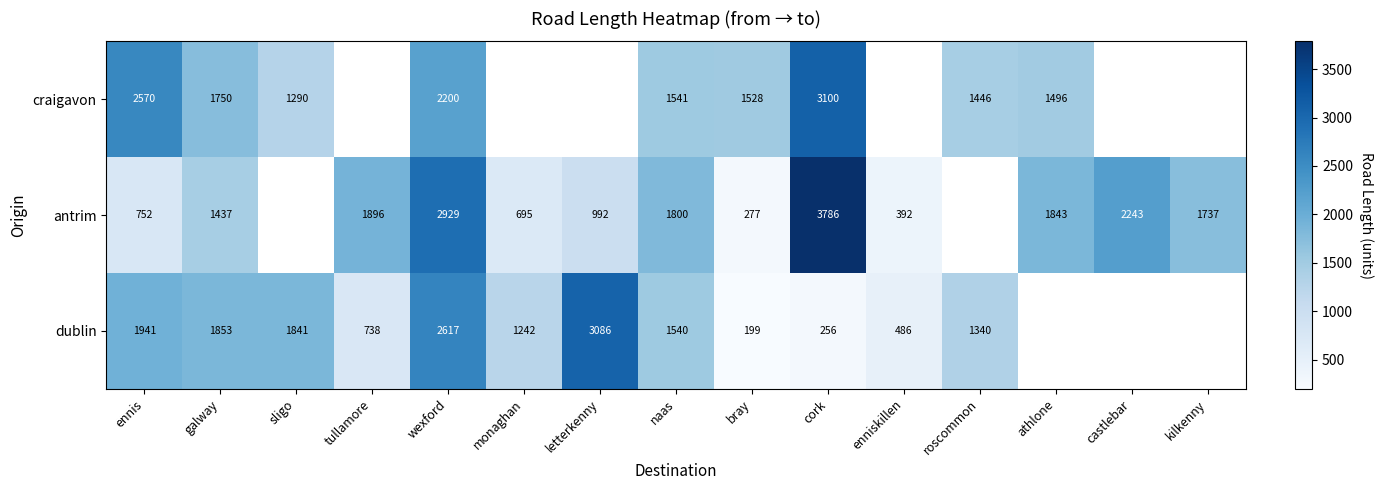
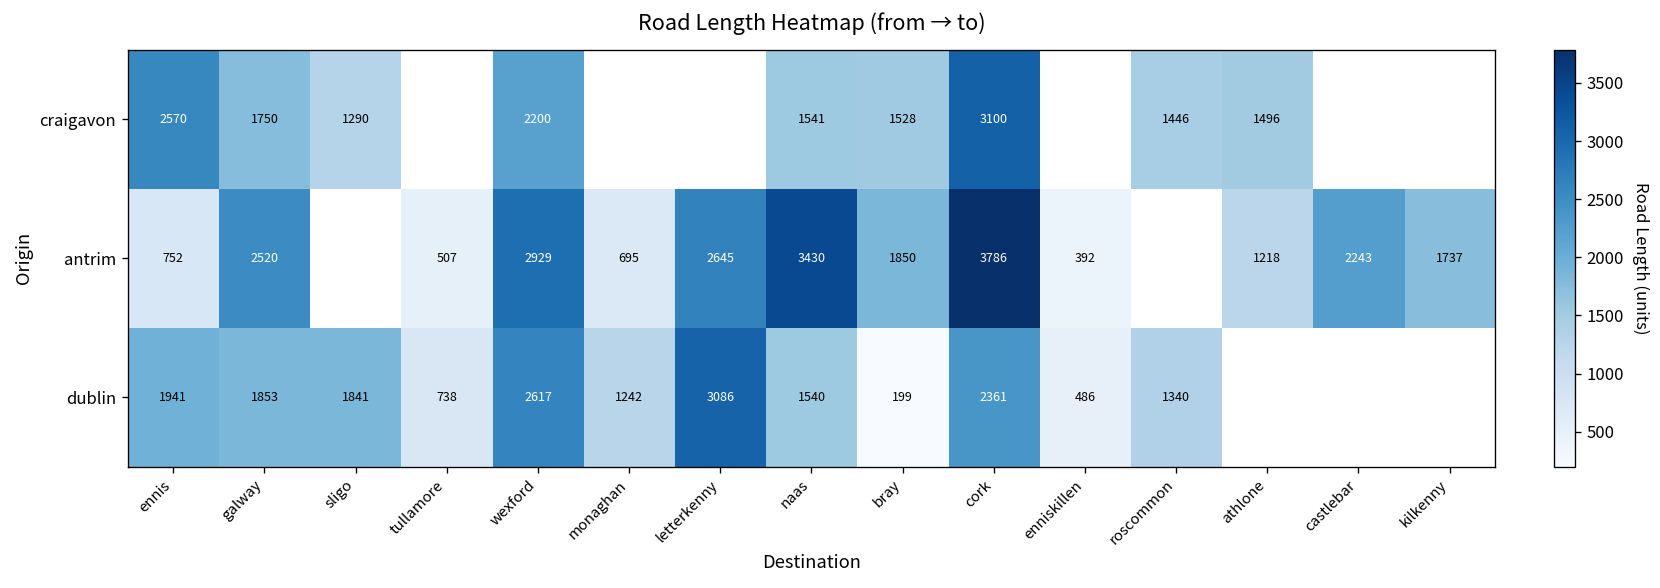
  {
    "craigavon": {
      "ennis": 2570,
      "galway": 1750,
      "sligo": 1290,
      "wexford": 2200,
      "naas": 1541,
      "bray": 1528,
      "cork": 3100,
      "roscommon": 1446,
      "athlone": 1496
    },
    "antrim": {
      "ennis": 752,
-     "galway": 1437,
-     "tullamore": 1896,
+     "galway": 2520,
+     "tullamore": 507,
      "wexford": 2929,
      "monaghan": 695,
-     "letterkenny": 992,
-     "naas": 1800,
-     "bray": 277,
+     "letterkenny": 2645,
+     "naas": 3430,
+     "bray": 1850,
      "cork": 3786,
      "enniskillen": 392,
-     "athlone": 1843,
+     "athlone": 1218,
      "castlebar": 2243,
      "kilkenny": 1737
    },
    "dublin": {
      "ennis": 1941,
      "galway": 1853,
      "sligo": 1841,
      "tullamore": 738,
      "wexford": 2617,
      "monaghan": 1242,
      "letterkenny": 3086,
      "naas": 1540,
      "bray": 199,
-     "cork": 256,
+     "cork": 2361,
      "enniskillen": 486,
      "roscommon": 1340
    }
  }
